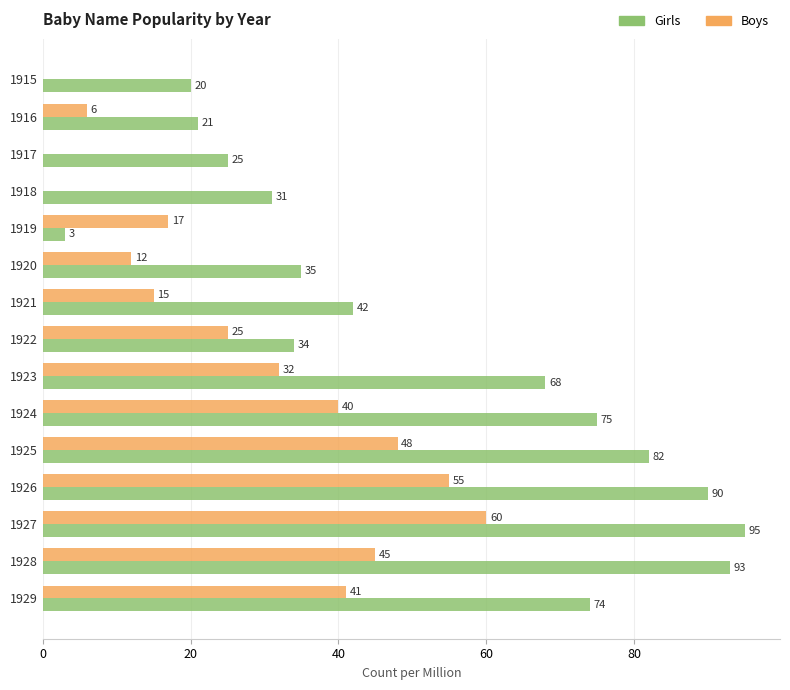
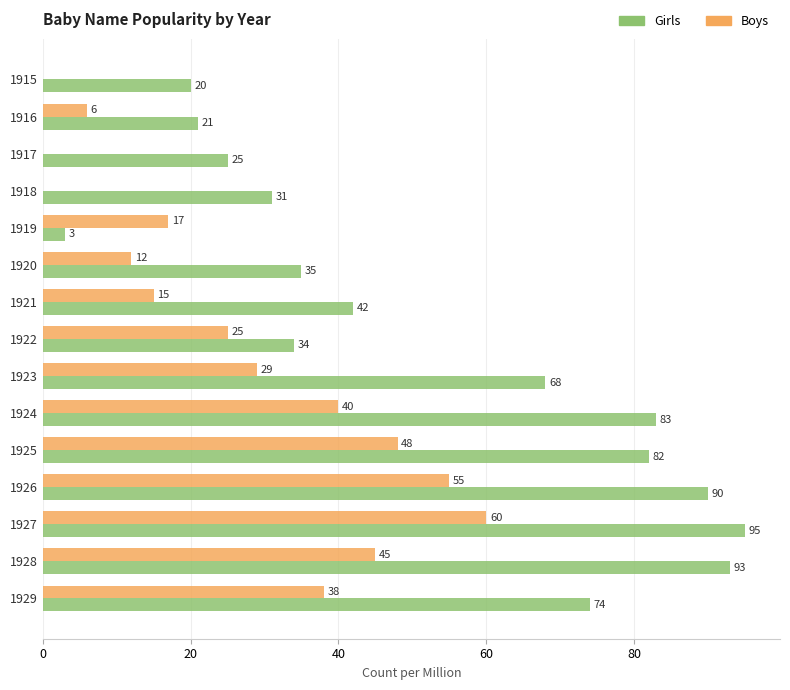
  {
    "Girls": {
      "1915": 20,
      "1916": 21,
      "1917": 25,
      "1918": 31,
      "1919": 3,
      "1920": 35,
      "1921": 42,
      "1922": 34,
      "1923": 68,
-     "1924": 75,
+     "1924": 83,
      "1925": 82,
      "1926": 90,
      "1927": 95,
      "1928": 93,
      "1929": 74
    },
    "Boys": {
      "1916": 6,
      "1919": 17,
      "1920": 12,
      "1921": 15,
      "1922": 25,
-     "1923": 32,
+     "1923": 29,
      "1924": 40,
      "1925": 48,
      "1926": 55,
      "1927": 60,
      "1928": 45,
-     "1929": 41
+     "1929": 38
    }
  }
